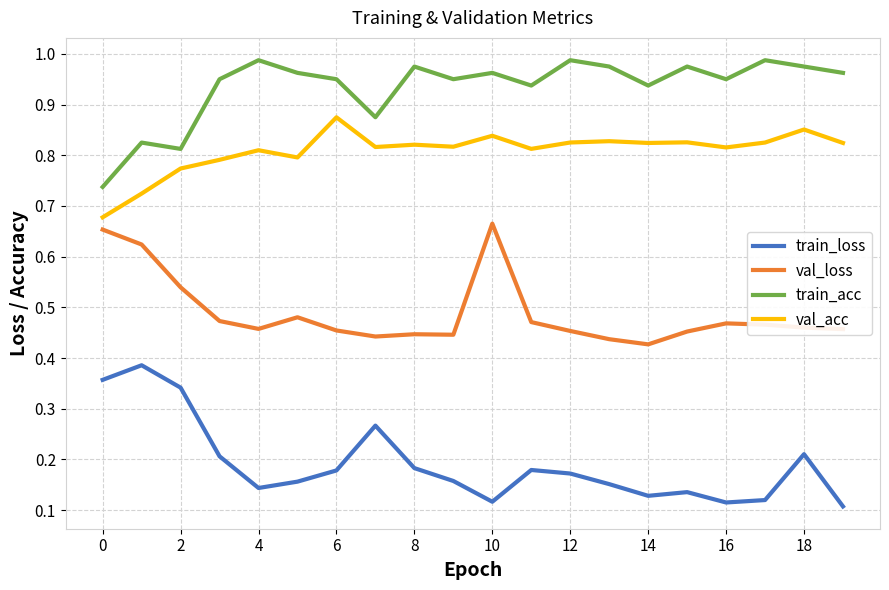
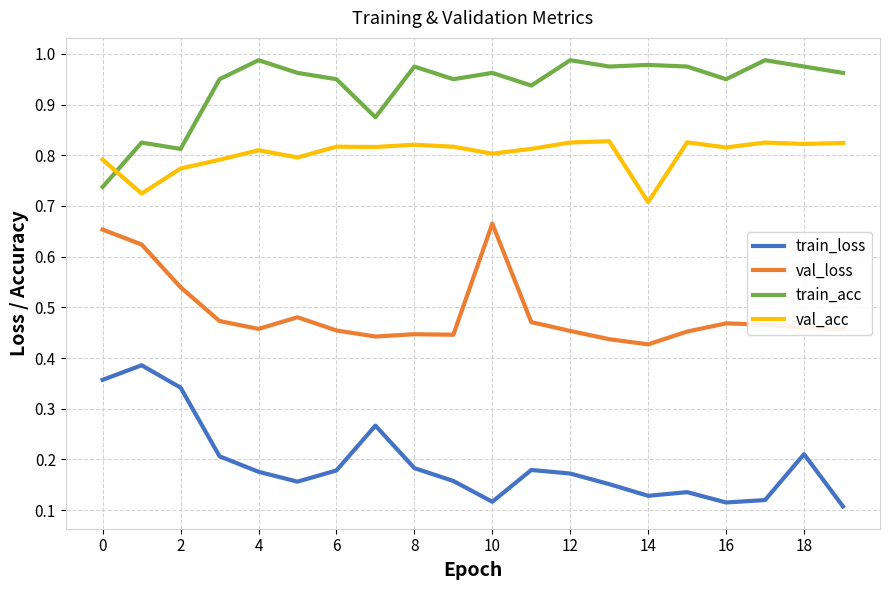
  {
    "train_loss": {
      "0": 0.36,
      "2": 0.34,
-     "4": 0.14,
+     "4": 0.18,
      "6": 0.18,
      "8": 0.18,
      "10": 0.12,
      "12": 0.17,
      "14": 0.13,
      "16": 0.12,
      "18": 0.21
    },
    "val_loss": {
      "0": 0.65,
      "2": 0.54,
      "4": 0.46,
      "6": 0.45,
      "8": 0.45,
      "10": 0.67,
      "12": 0.45,
      "14": 0.43,
      "16": 0.47
    },
    "train_acc": {
      "0": 0.74,
      "2": 0.81,
      "4": 0.99,
      "6": 0.95,
      "8": 0.97,
      "10": 0.96,
      "12": 0.99,
-     "14": 0.94,
+     "14": 0.98,
      "16": 0.95,
      "18": 0.98
    },
    "val_acc": {
-     "0": 0.68,
+     "0": 0.79,
      "2": 0.77,
      "4": 0.81,
-     "6": 0.87,
+     "6": 0.82,
      "8": 0.82,
-     "10": 0.84,
+     "10": 0.80,
      "12": 0.83,
-     "14": 0.82,
+     "14": 0.71,
      "16": 0.82,
-     "18": 0.85
+     "18": 0.82
    }
  }
